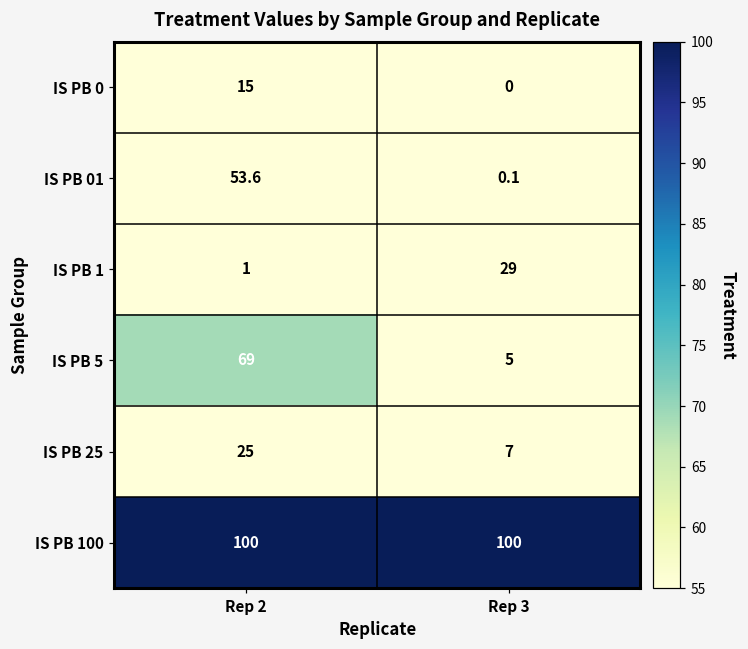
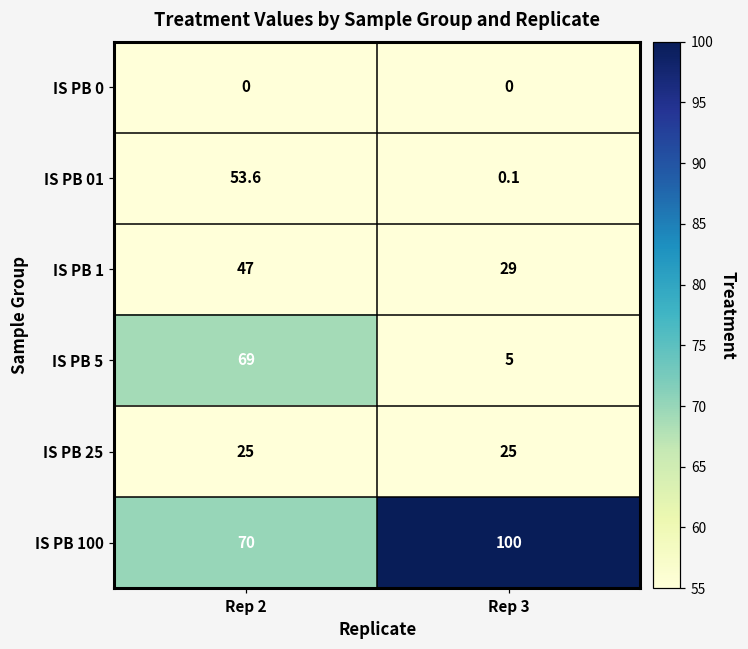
  {
    "IS PB 0": {
-     "Rep 2": 15,
+     "Rep 2": 0,
      "Rep 3": 0
    },
    "IS PB 01": {
      "Rep 2": 53.6,
      "Rep 3": 0.1
    },
    "IS PB 1": {
-     "Rep 2": 1,
+     "Rep 2": 47,
      "Rep 3": 29
    },
    "IS PB 5": {
      "Rep 2": 69,
      "Rep 3": 5
    },
    "IS PB 25": {
      "Rep 2": 25,
-     "Rep 3": 7
+     "Rep 3": 25
    },
    "IS PB 100": {
-     "Rep 2": 100,
+     "Rep 2": 70,
      "Rep 3": 100
    }
  }
